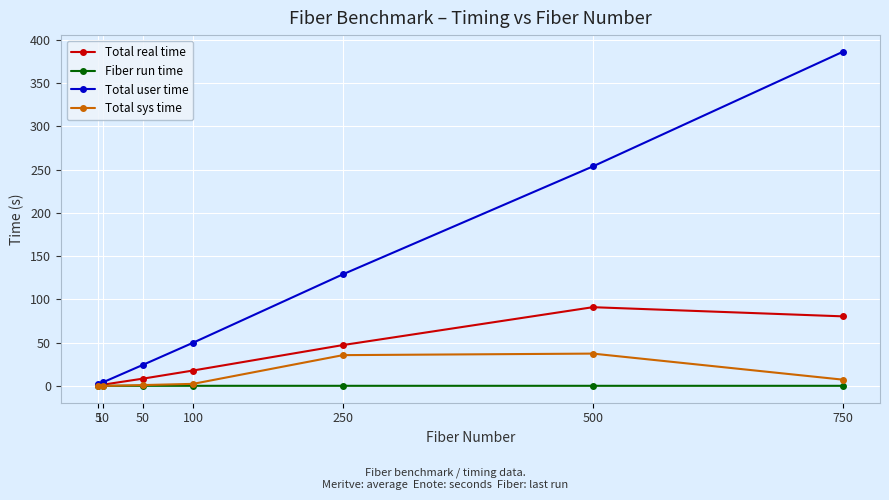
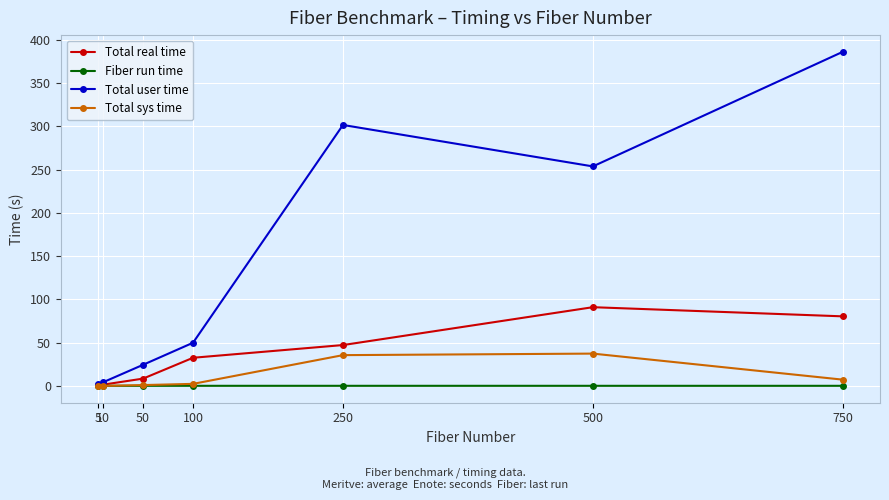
  {
    "Total real time": {
      "50": 10,
-     "100": 20,
+     "100": 30,
      "250": 50,
      "500": 90,
      "750": 80
    },
    "Fiber run time": {
      "250": 0,
      "500": 0,
      "750": 0
    },
    "Total user time": {
      "50": 20,
      "100": 50,
-     "250": 130,
+     "250": 300,
      "500": 250,
      "750": 390
    },
    "Total sys time": {
      "250": 40,
      "500": 40,
      "750": 10
    }
  }
